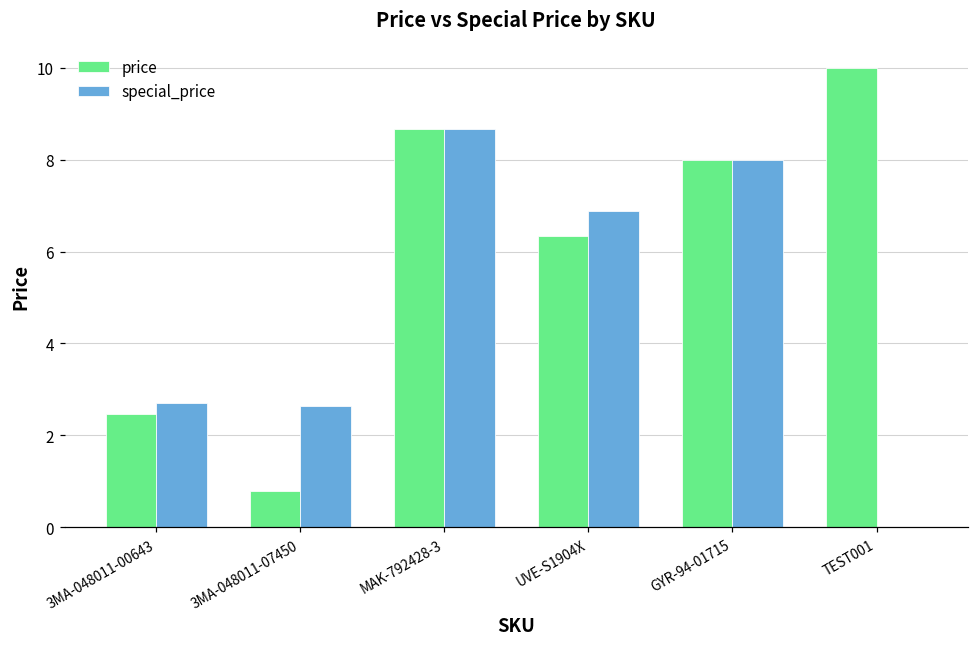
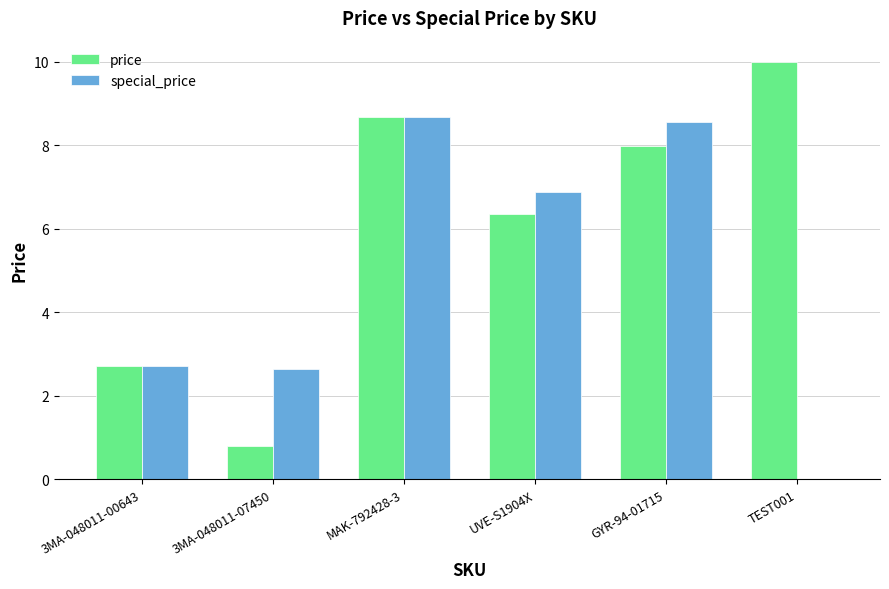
  {
    "price": {
-     "3MA-048011-00643": 2.5,
+     "3MA-048011-00643": 2.7,
      "3MA-048011-07450": 0.8,
      "MAK-792428-3": 8.7,
      "UVE-S1904X": 6.3,
      "GYR-94-01715": 8.0,
      "TEST001": 10.0
    },
    "special_price": {
      "3MA-048011-00643": 2.7,
      "3MA-048011-07450": 2.6,
      "MAK-792428-3": 8.7,
      "UVE-S1904X": 6.9,
-     "GYR-94-01715": 8.0,
+     "GYR-94-01715": 8.6,
      "TEST001": 0.0
    }
  }
